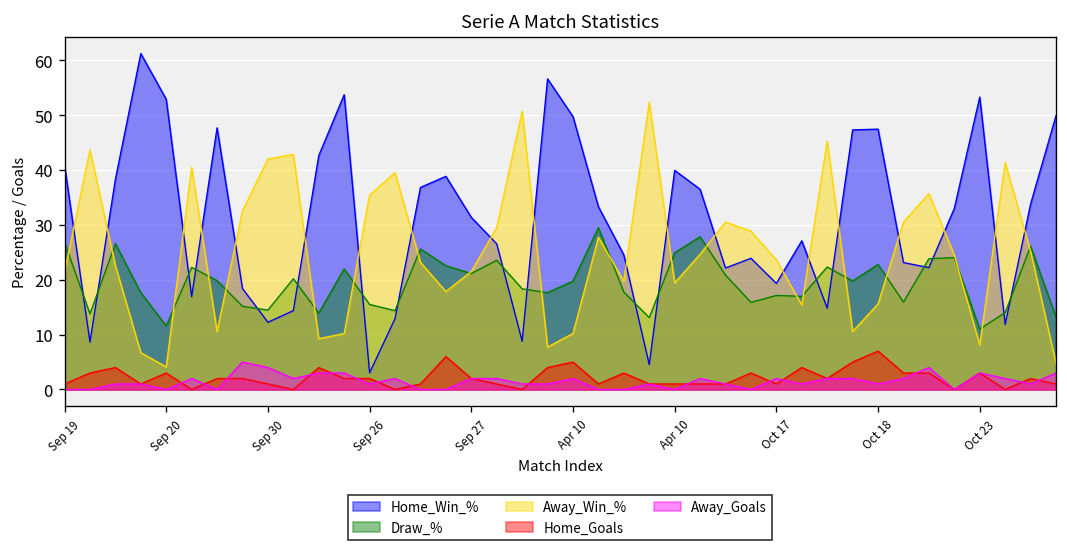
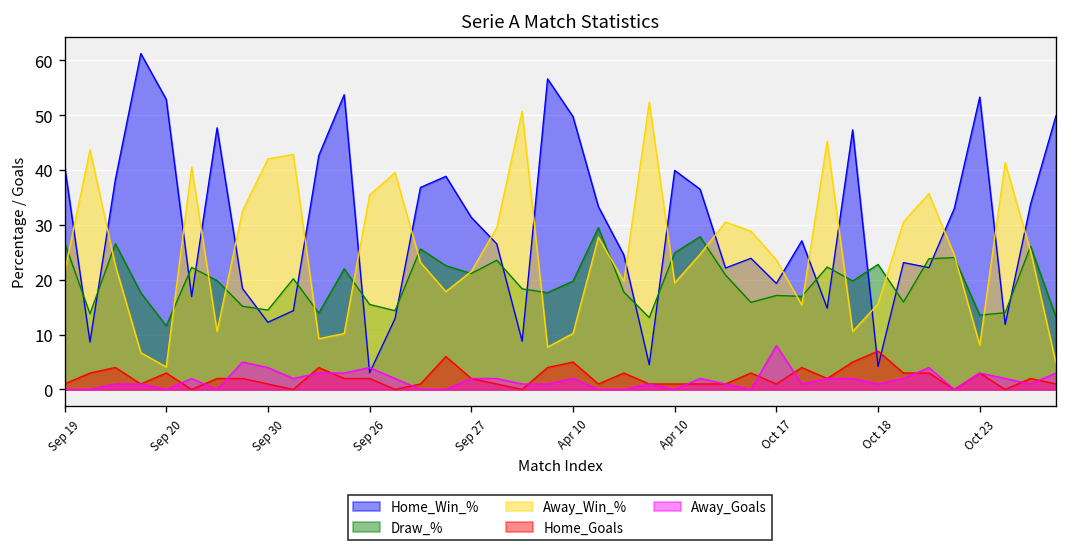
  {
    "Home_Win_%": {
      "Sep 19": 41,
      "Sep 20": 53,
      "Sep 30": 12,
      "Sep 26": 3,
      "Sep 27": 31,
      "Oct 17": 19,
-     "Oct 18": 47,
+     "Oct 18": 4,
      "Oct 23": 53
    },
    "Draw_%": {
      "Sep 19": 27,
      "Sep 20": 12,
      "Sep 30": 14,
      "Sep 26": 16,
      "Oct 17": 17,
      "Oct 18": 23,
-     "Oct 23": 11
+     "Oct 23": 14
    },
    "Away_Win_%": {
      "Sep 19": 21,
      "Sep 20": 4,
      "Sep 30": 42,
      "Sep 26": 35,
      "Oct 17": 24,
      "Oct 18": 16,
      "Oct 23": 8
    },
    "Home_Goals": {
      "Sep 19": 1,
      "Sep 20": 3,
      "Sep 30": 1,
      "Sep 26": 2,
      "Oct 17": 1,
      "Oct 18": 7
    },
    "Away_Goals": {
      "Sep 19": 0,
      "Sep 20": 0,
      "Sep 30": 4,
-     "Sep 26": 1,
-     "Oct 17": 2,
+     "Sep 26": 4,
+     "Oct 17": 8,
      "Oct 18": 1
    }
  }
